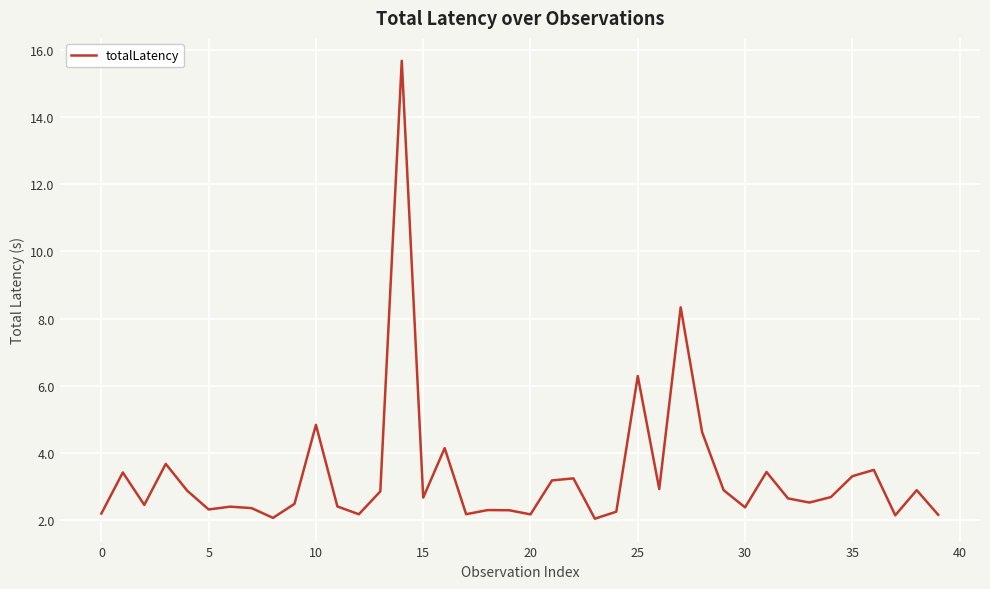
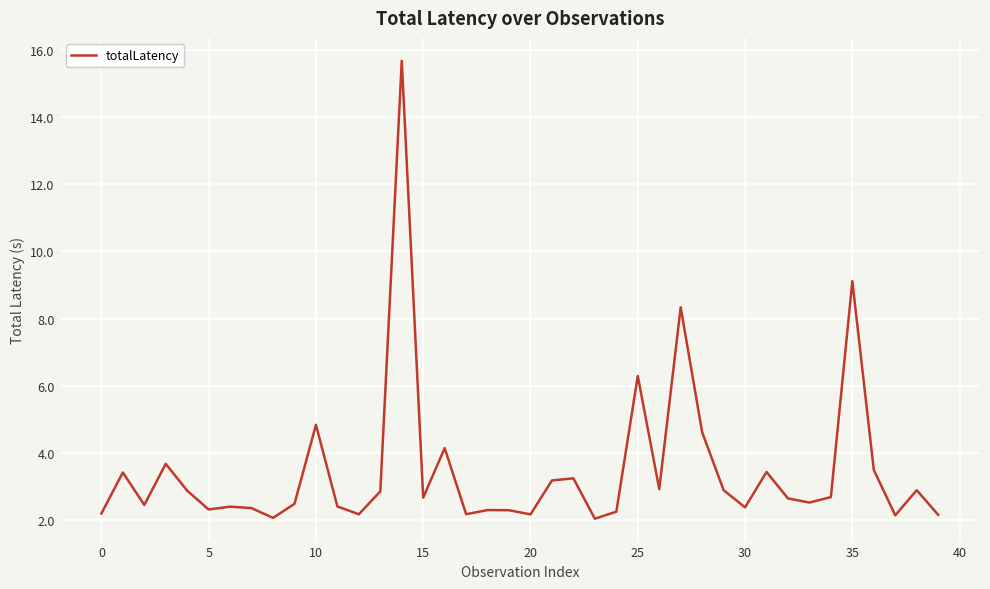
  {
    "0": 2.2,
    "5": 2.3,
    "10": 4.8,
    "15": 2.7,
    "20": 2.2,
    "25": 6.3,
    "30": 2.4,
-   "35": 3.3
+   "35": 9.1
  }
